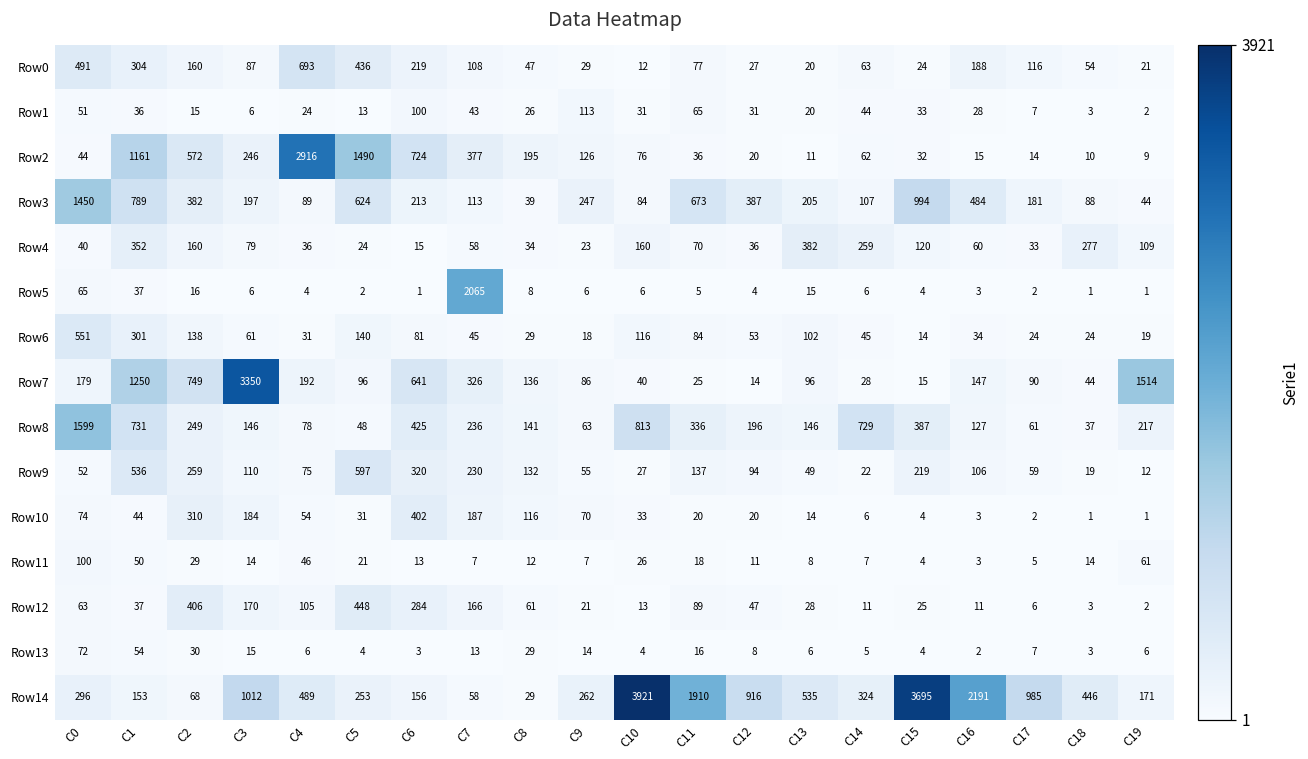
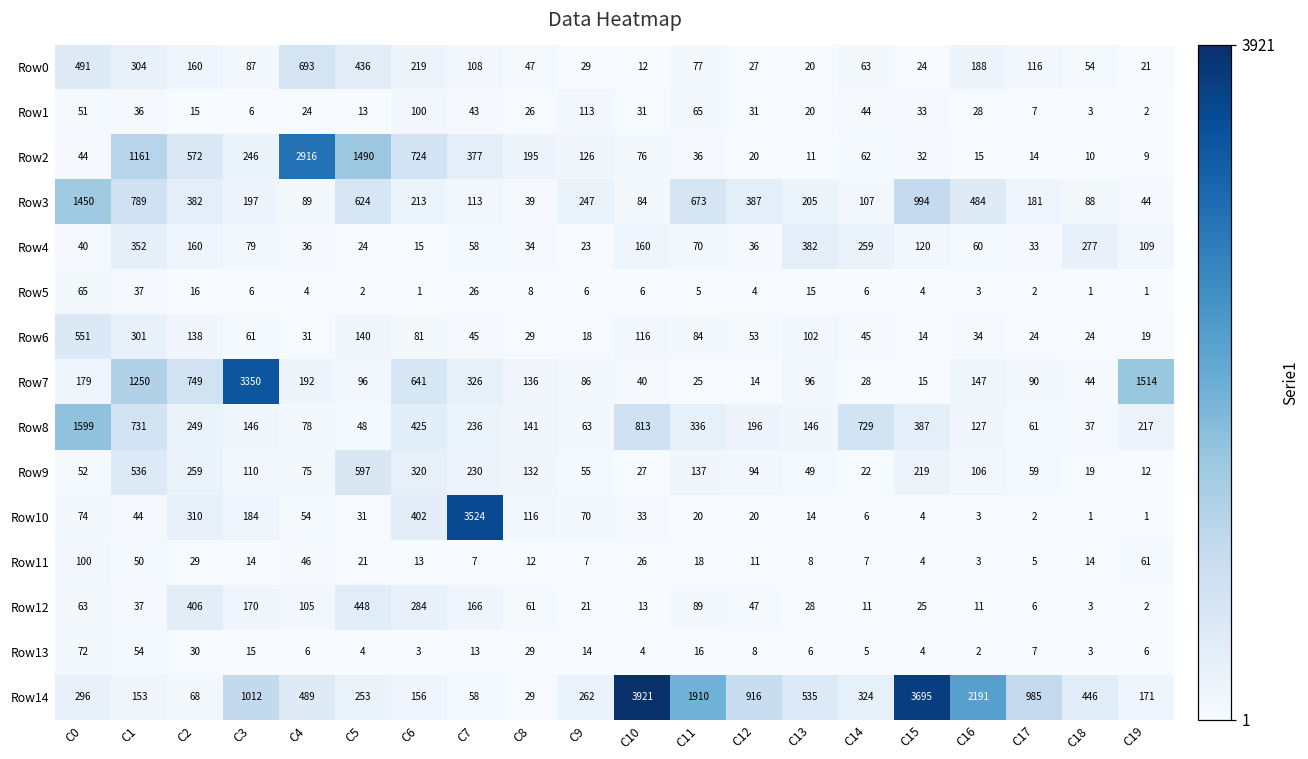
  {
    "Row5": {
      "C0": 65,
      "C1": 37,
      "C2": 16,
      "C3": 6,
      "C4": 4,
      "C5": 2,
      "C6": 1,
-     "C7": 2065,
+     "C7": 26,
      "C8": 8,
      "C9": 6,
      "C10": 6,
      "C11": 5,
      "C12": 4,
      "C13": 15,
      "C14": 6,
      "C15": 4,
      "C16": 3,
      "C17": 2,
      "C18": 1,
      "C19": 1
    },
    "Row10": {
      "C0": 74,
      "C1": 44,
      "C2": 310,
      "C3": 184,
      "C4": 54,
      "C5": 31,
      "C6": 402,
-     "C7": 187,
+     "C7": 3524,
      "C8": 116,
      "C9": 70,
      "C10": 33,
      "C11": 20,
      "C12": 20,
      "C13": 14,
      "C14": 6,
      "C15": 4,
      "C16": 3,
      "C17": 2,
      "C18": 1,
      "C19": 1
    }
  }
